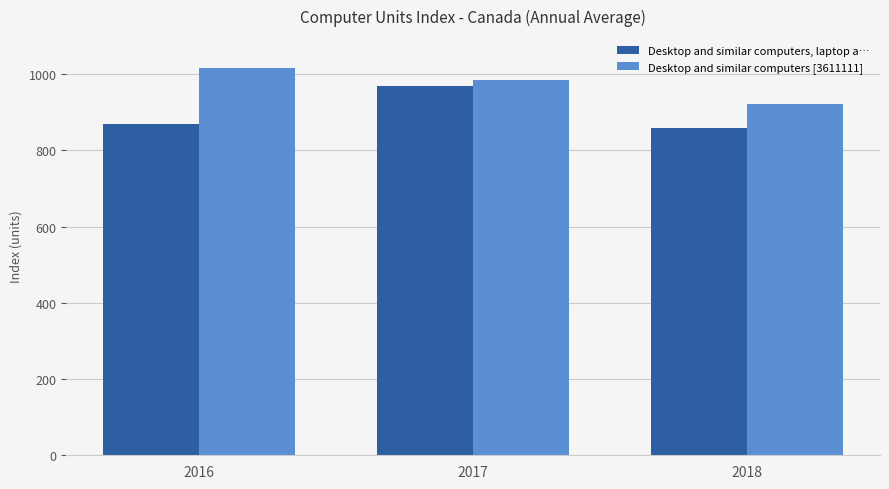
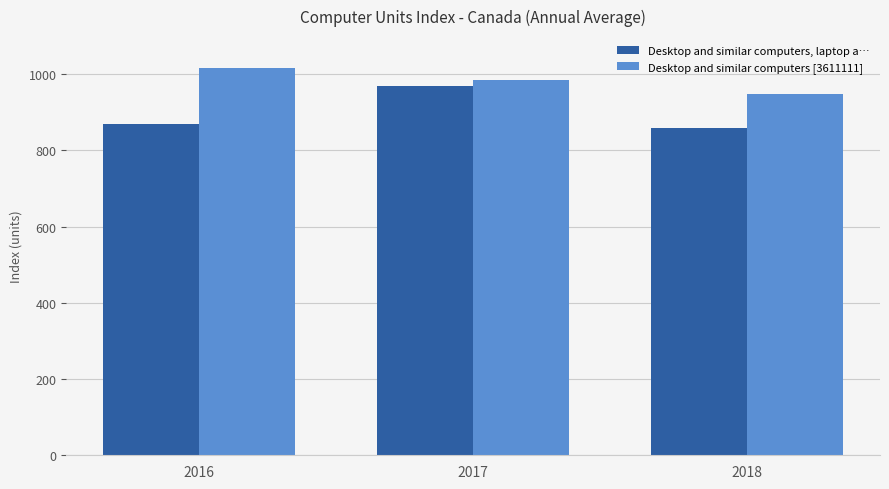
  {
    "Desktop and similar computers, laptop a…": {
      "2016": 870,
      "2017": 970,
      "2018": 860
    },
    "Desktop and similar computers [3611111]": {
      "2016": 1020,
      "2017": 990,
-     "2018": 920
+     "2018": 950
    }
  }
